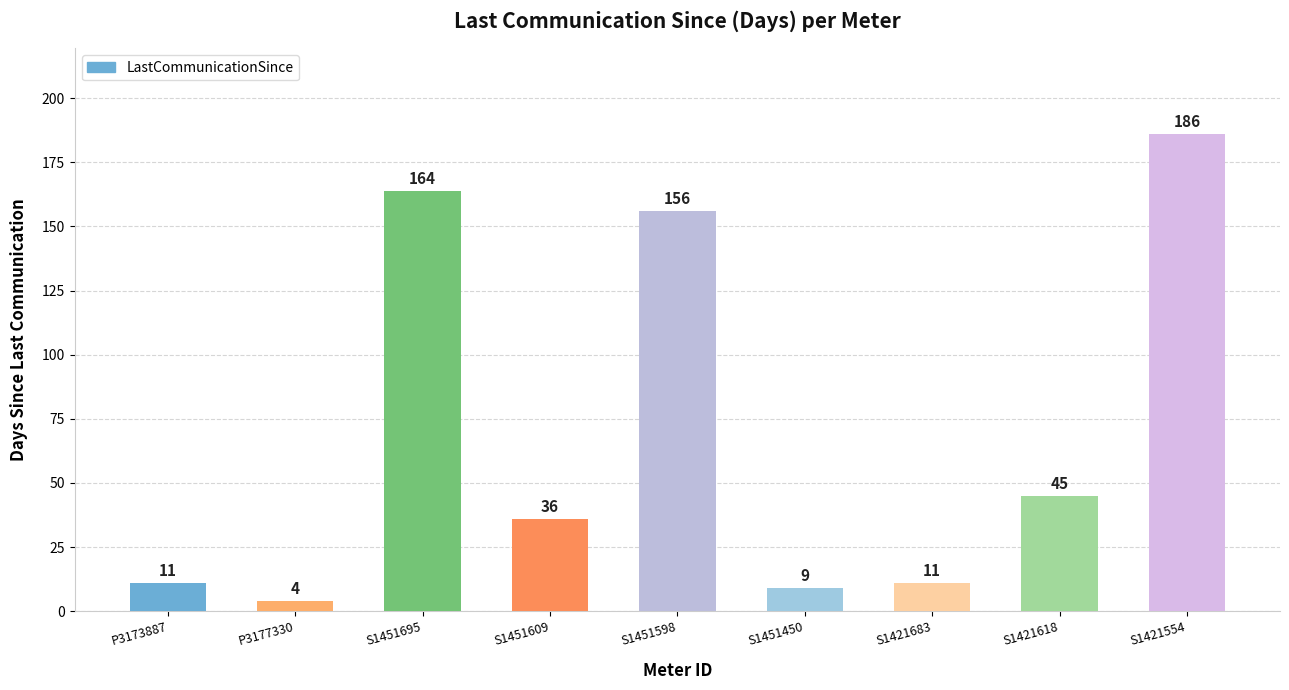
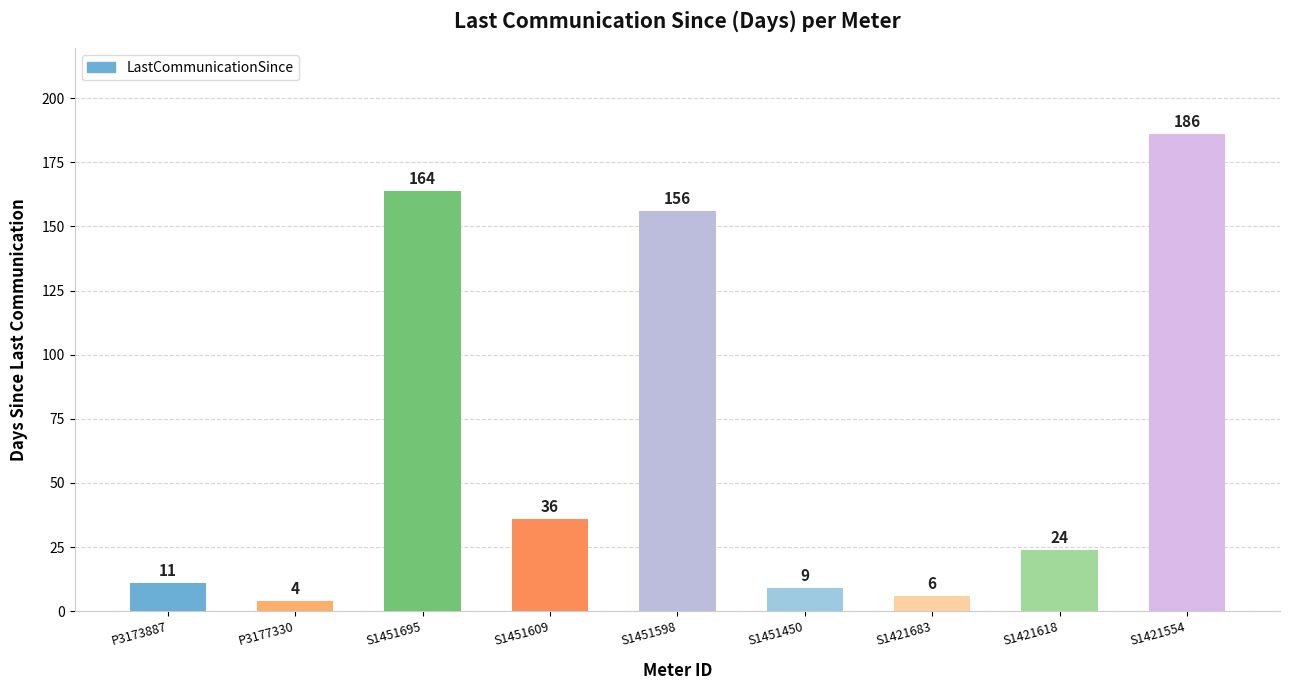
  {
    "P3173887": 11,
    "P3177330": 4,
    "S1451695": 164,
    "S1451609": 36,
    "S1451598": 156,
    "S1451450": 9,
-   "S1421683": 11,
-   "S1421618": 45,
+   "S1421683": 6,
+   "S1421618": 24,
    "S1421554": 186
  }
